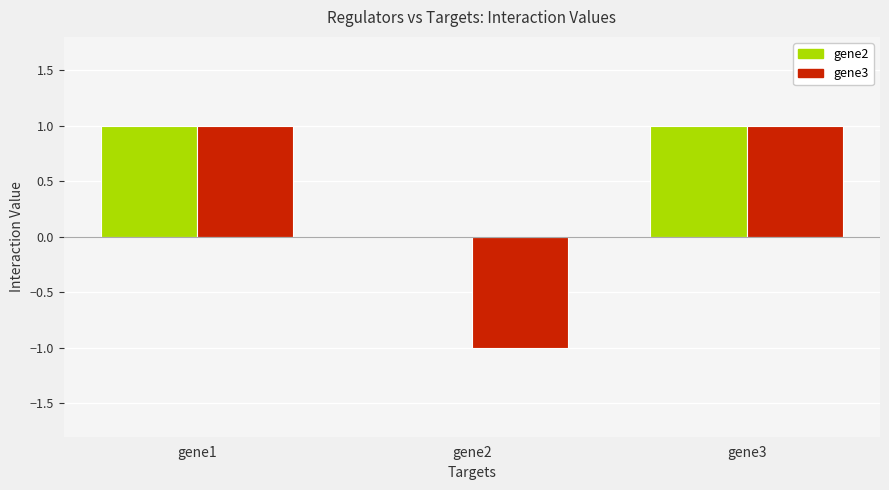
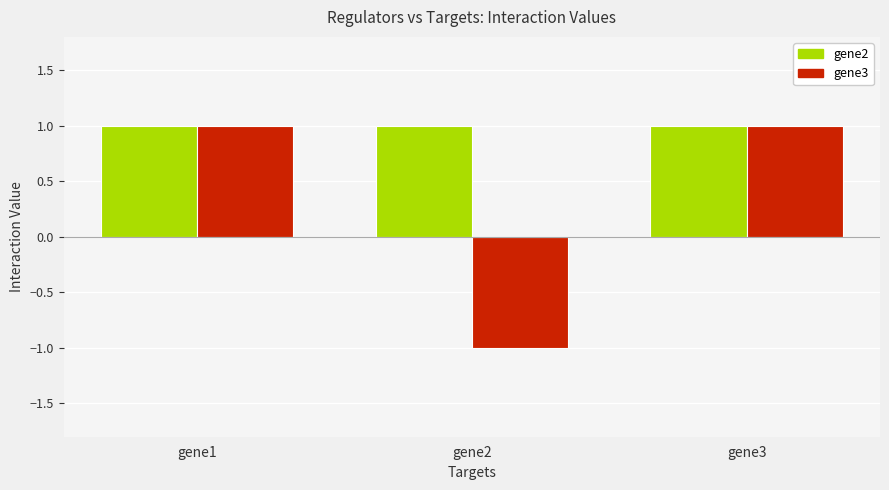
  {
    "gene2": {
      "gene1": 1,
-     "gene2": 0,
+     "gene2": 1,
      "gene3": 1
    },
    "gene3": {
      "gene1": 1,
      "gene2": -1,
      "gene3": 1
    }
  }
